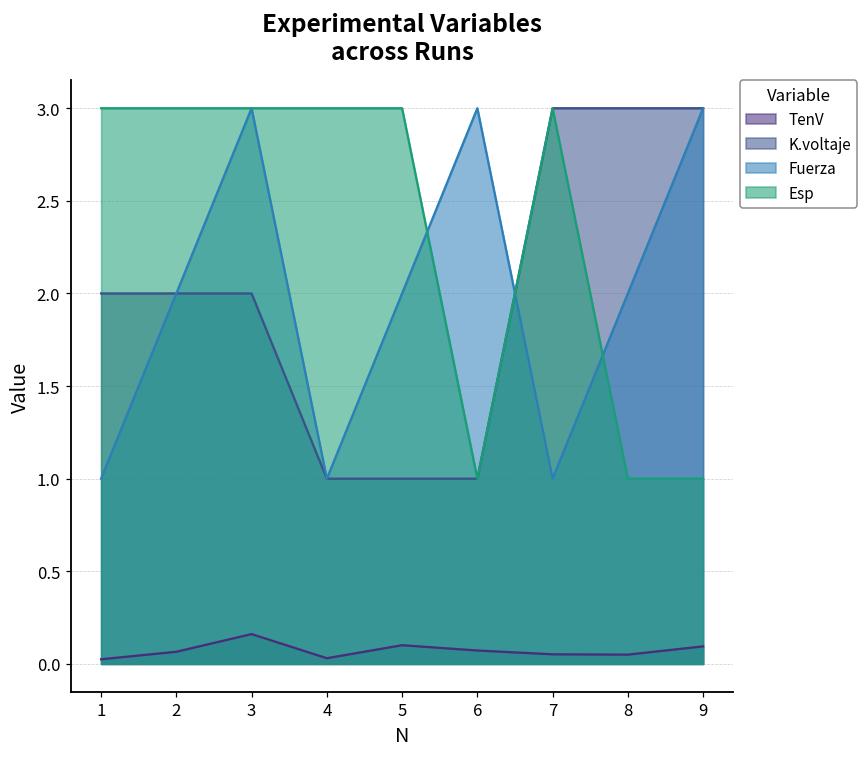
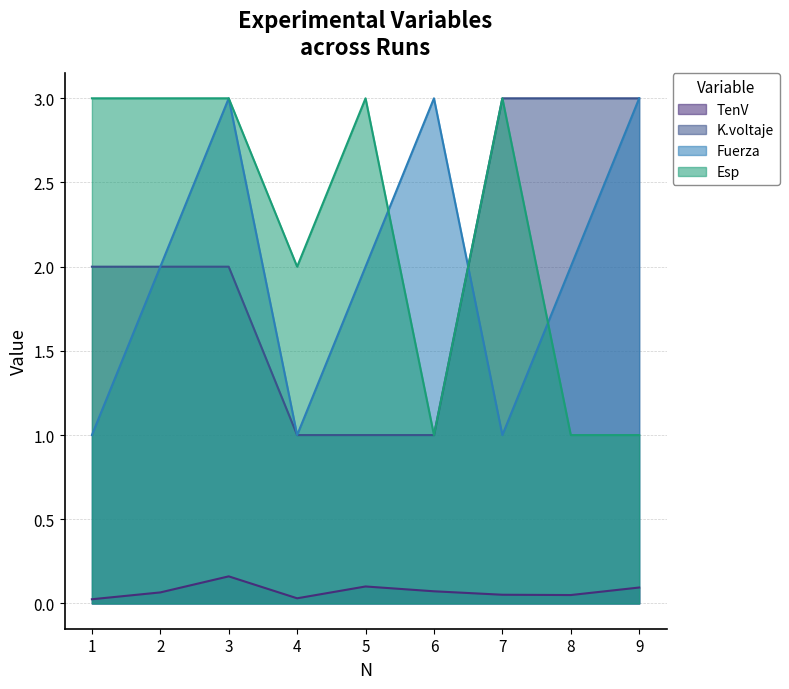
  {
    "Esp": {
      "1": 3,
      "2": 3,
-     "4": 3,
+     "4": 2,
      "5": 3,
      "8": 1,
      "9": 1
    }
  }
